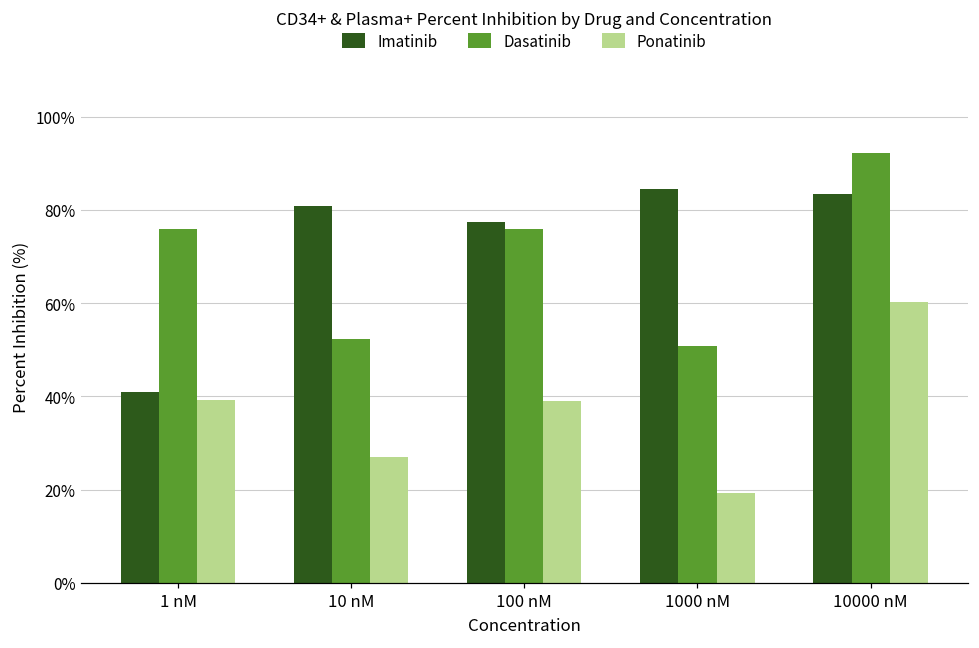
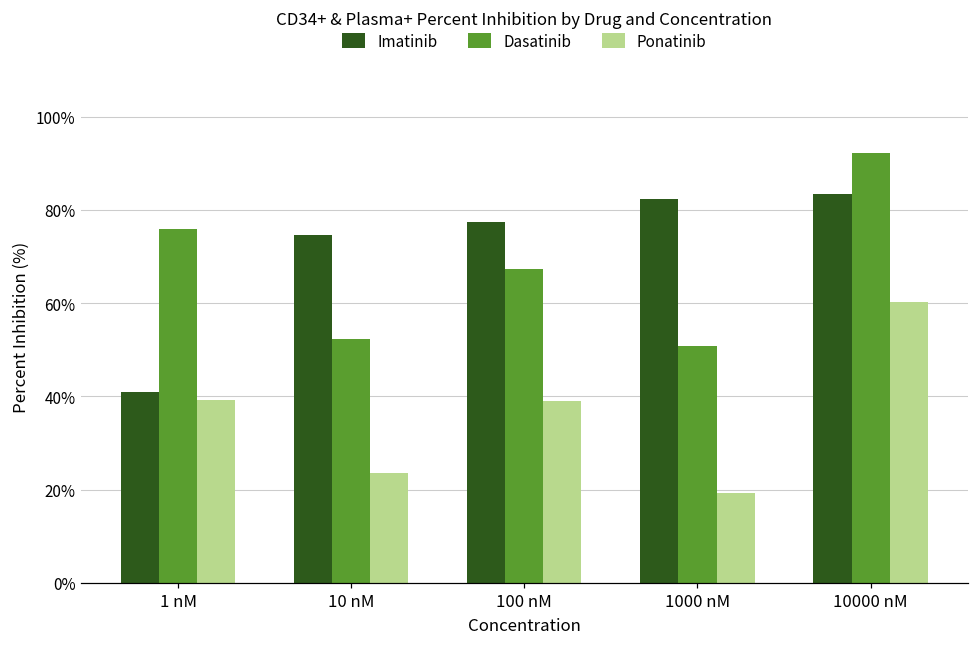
  {
    "Imatinib": {
      "1 nM": "41%",
-     "10 nM": "81%",
+     "10 nM": "75%",
      "100 nM": "78%",
-     "1000 nM": "85%",
+     "1000 nM": "82%",
      "10000 nM": "83%"
    },
    "Dasatinib": {
      "1 nM": "76%",
      "10 nM": "52%",
-     "100 nM": "76%",
+     "100 nM": "67%",
      "1000 nM": "51%",
      "10000 nM": "92%"
    },
    "Ponatinib": {
      "1 nM": "39%",
-     "10 nM": "27%",
+     "10 nM": "24%",
      "100 nM": "39%",
      "1000 nM": "19%",
      "10000 nM": "60%"
    }
  }
